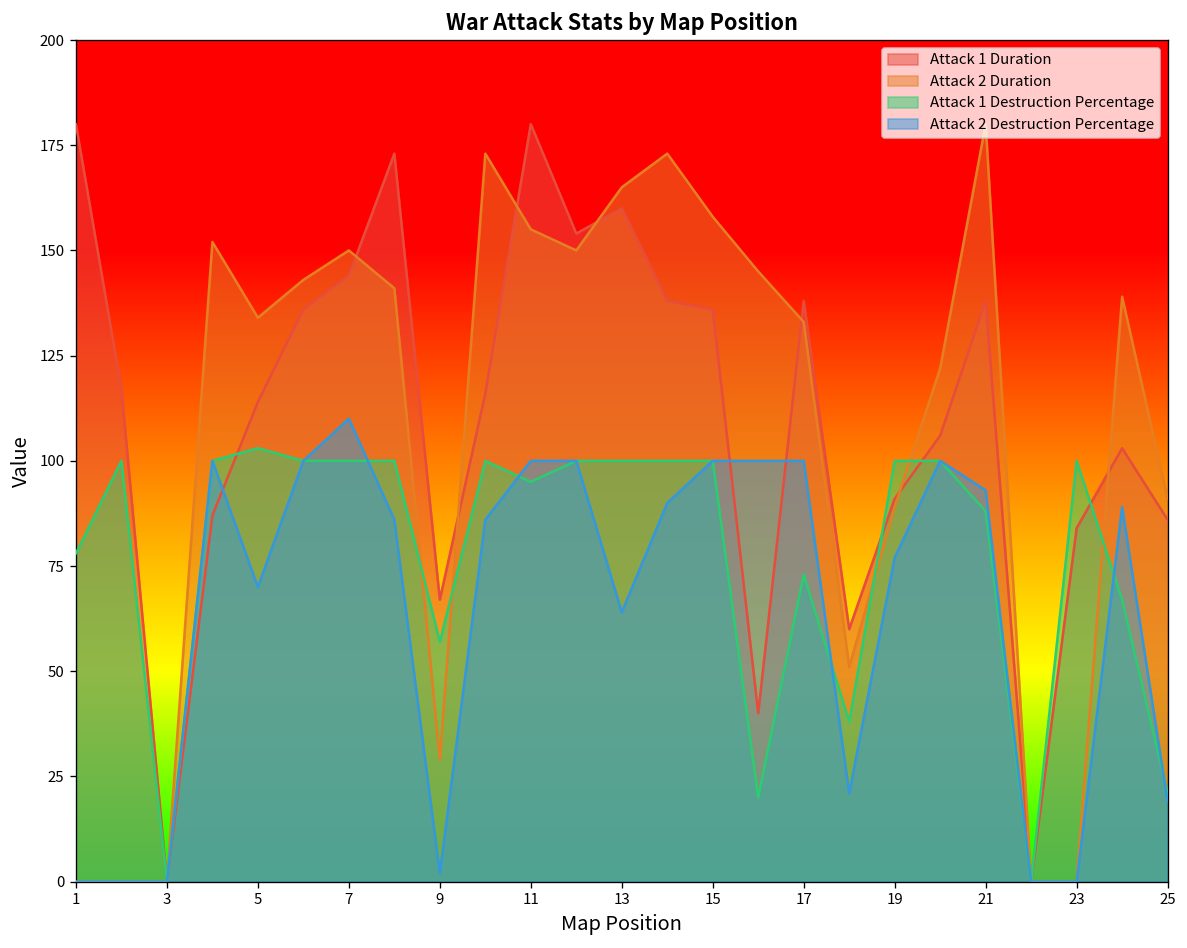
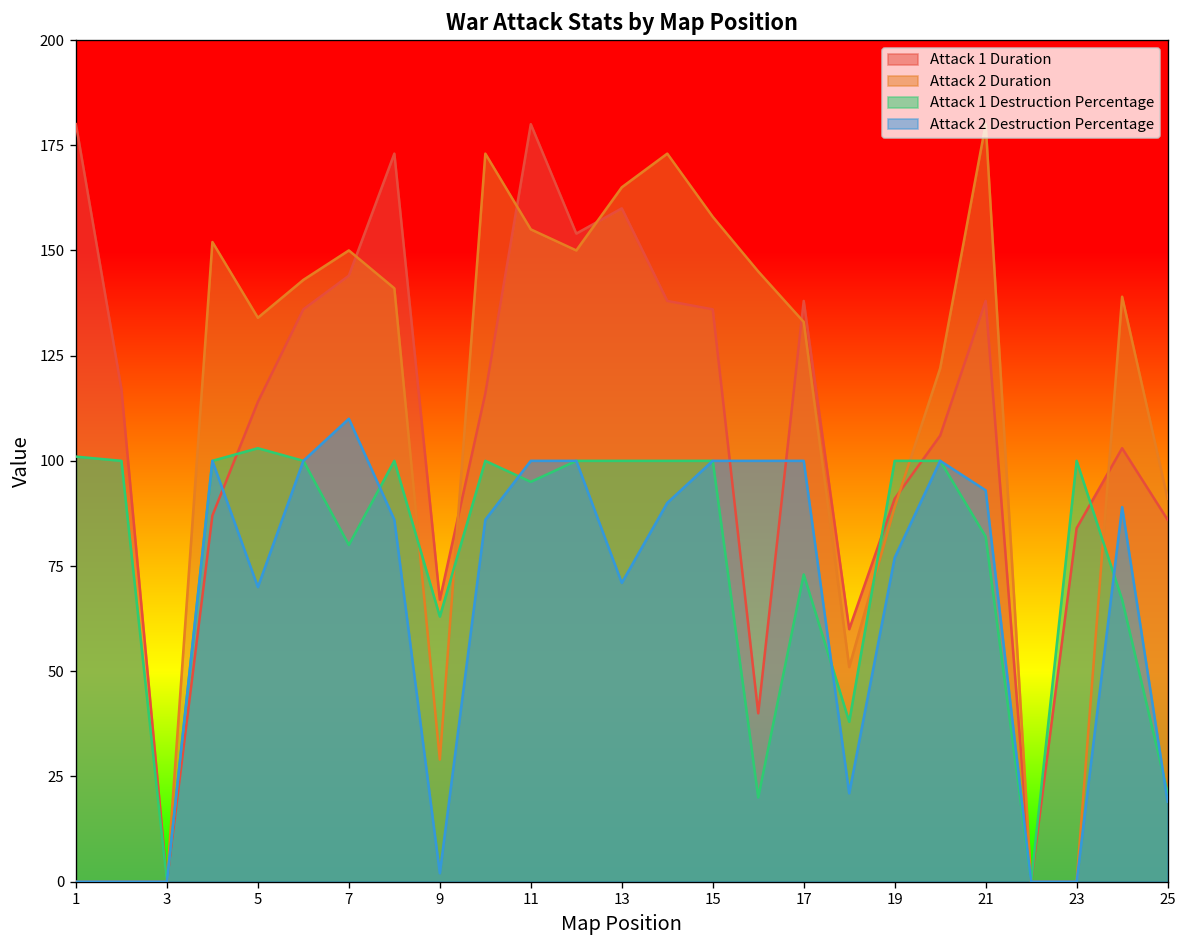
  {
    "Attack 1 Destruction Percentage": {
-     "1": 78,
+     "1": 101,
      "5": 103,
-     "7": 100,
-     "9": 57,
+     "7": 80,
+     "9": 63,
      "11": 95,
      "13": 100,
      "17": 73,
      "19": 100,
-     "21": 88,
+     "21": 82,
      "23": 100,
      "25": 21
    },
    "Attack 2 Destruction Percentage": {
      "5": 70,
      "7": 110,
      "9": 2,
      "11": 100,
-     "13": 64,
+     "13": 71,
      "17": 100,
      "19": 77,
      "21": 93,
      "25": 19
    }
  }
